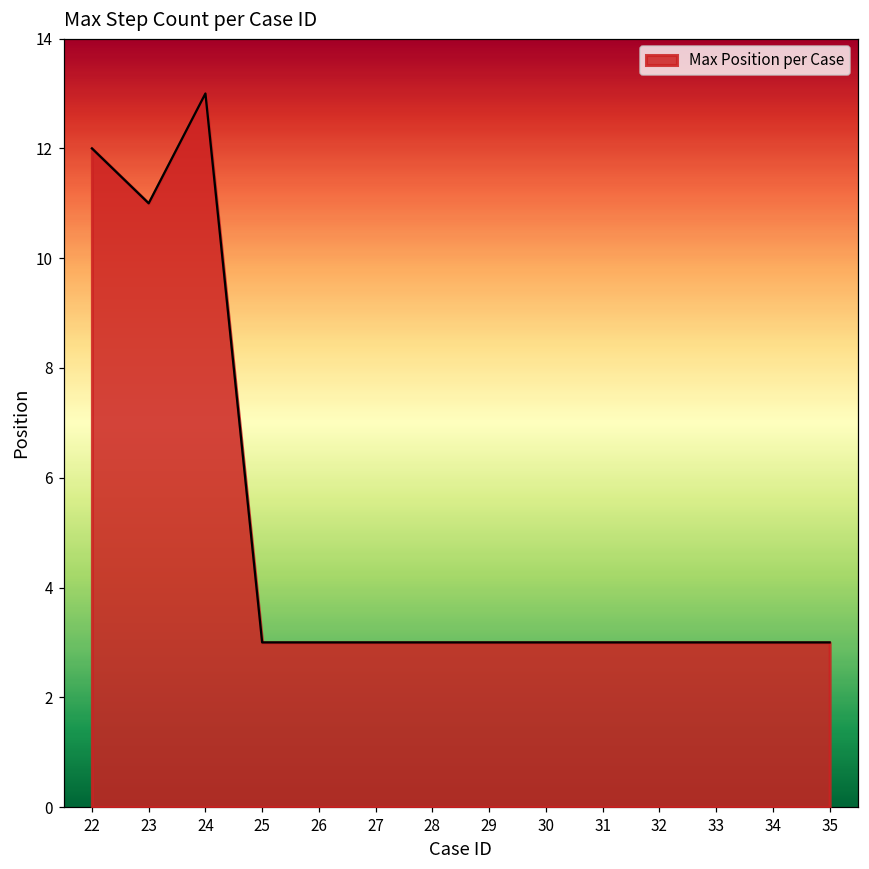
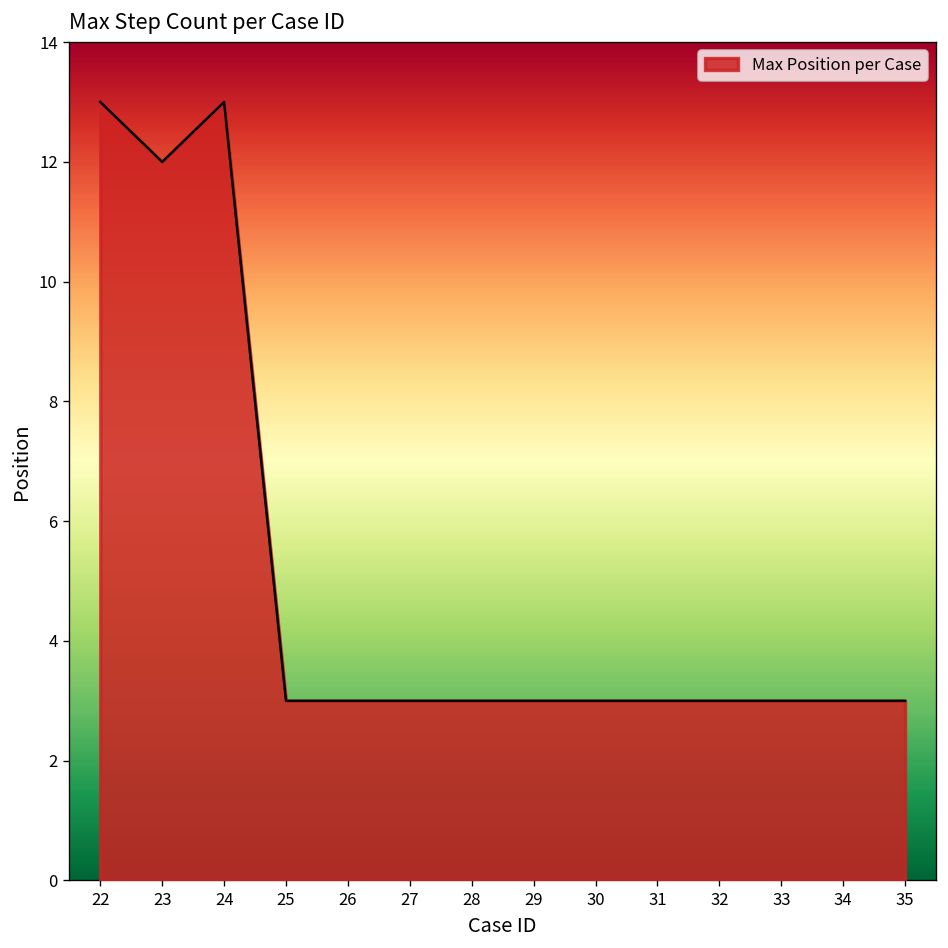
  {
-   "22": 12,
-   "23": 11,
+   "22": 13,
+   "23": 12,
    "24": 13,
    "25": 3,
    "26": 3,
    "27": 3,
    "28": 3,
    "29": 3,
    "30": 3,
    "31": 3,
    "32": 3,
    "33": 3,
    "34": 3,
    "35": 3
  }
